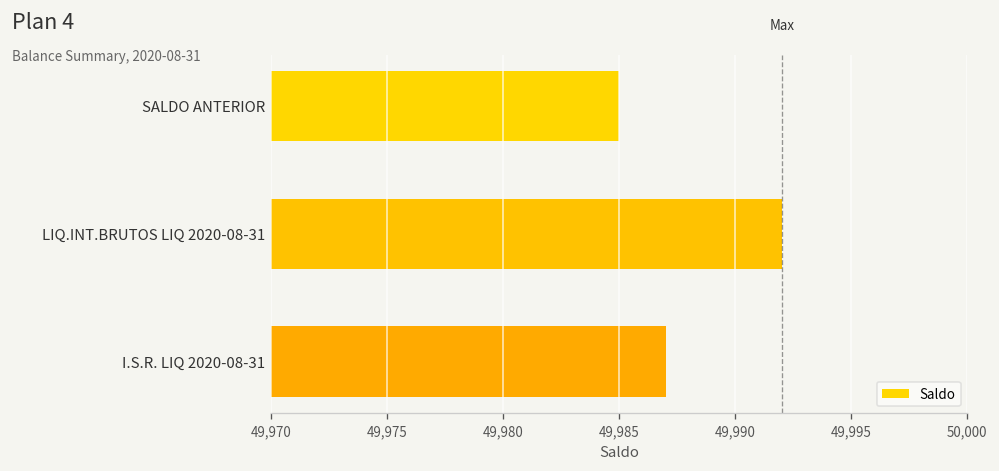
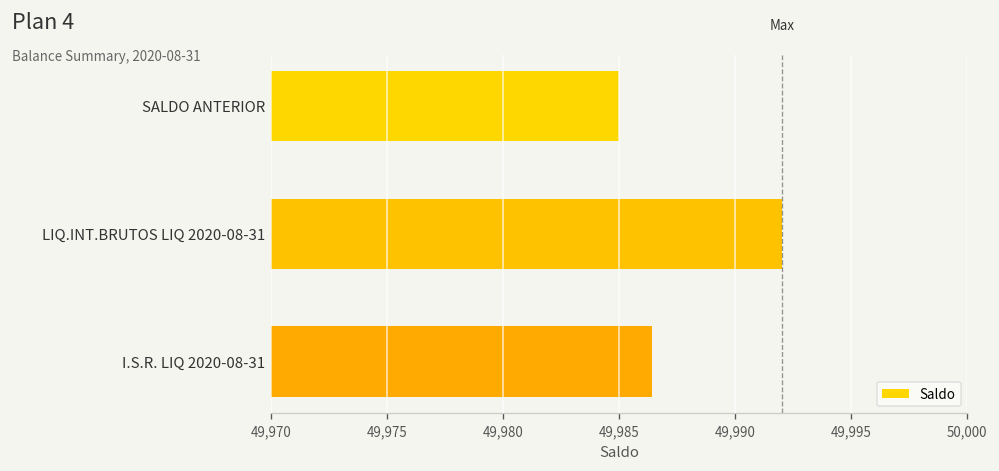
  {
    "SALDO ANTERIOR": "49,985.0",
    "LIQ.INT.BRUTOS LIQ 2020-08-31": "49,992.0",
-   "I.S.R. LIQ 2020-08-31": "49,987.0"
+   "I.S.R. LIQ 2020-08-31": "49,986.4"
  }
